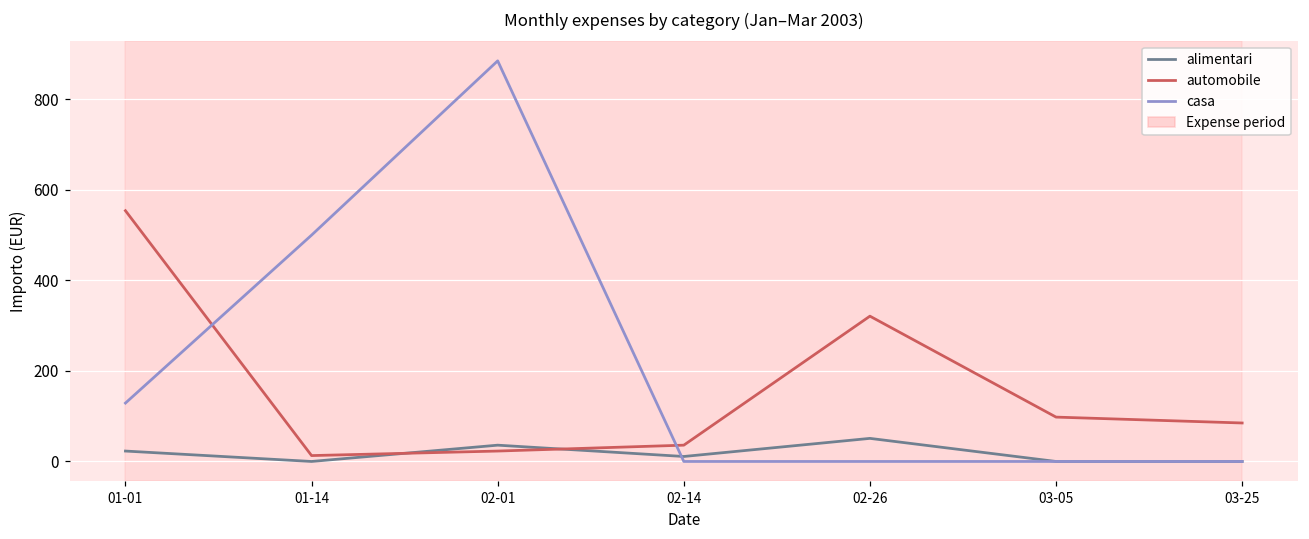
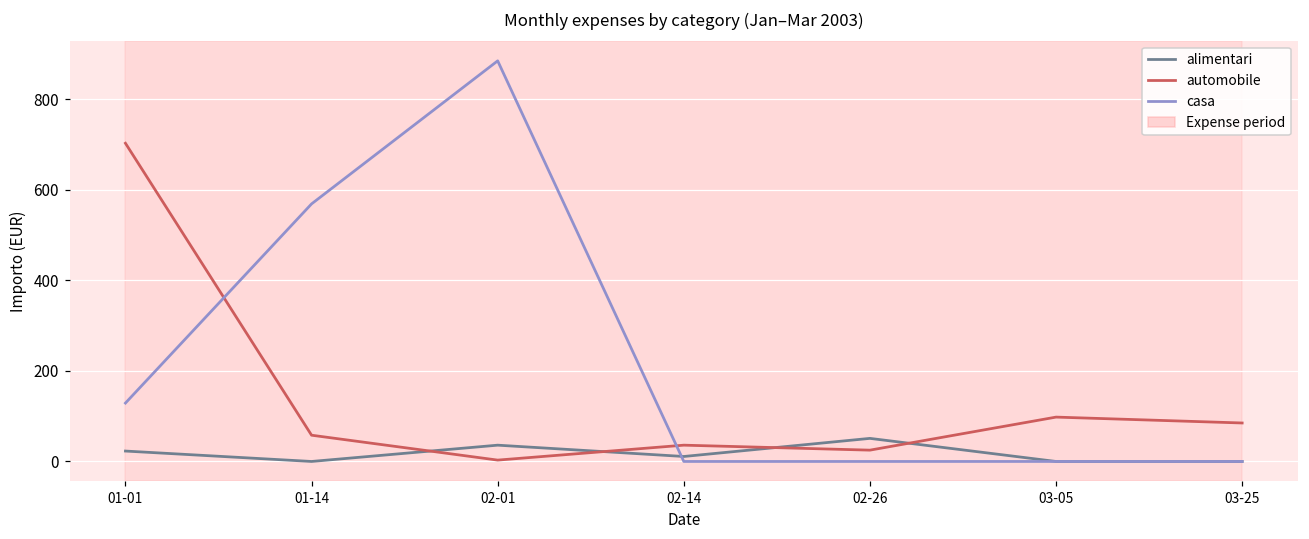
  {
    "alimentari": {
      "01-01": 20,
      "01-14": 0,
      "02-01": 40,
      "02-14": 10,
      "02-26": 50
    },
    "automobile": {
-     "01-01": 550,
-     "01-14": 10,
-     "02-01": 20,
+     "01-01": 700,
+     "01-14": 60,
+     "02-01": 0,
      "02-14": 40,
-     "02-26": 320,
+     "02-26": 30,
      "03-05": 100,
      "03-25": 90
    },
    "casa": {
      "01-01": 130,
-     "01-14": 500,
+     "01-14": 570,
      "02-01": 890,
      "02-14": 0,
      "02-26": 0
    }
  }
